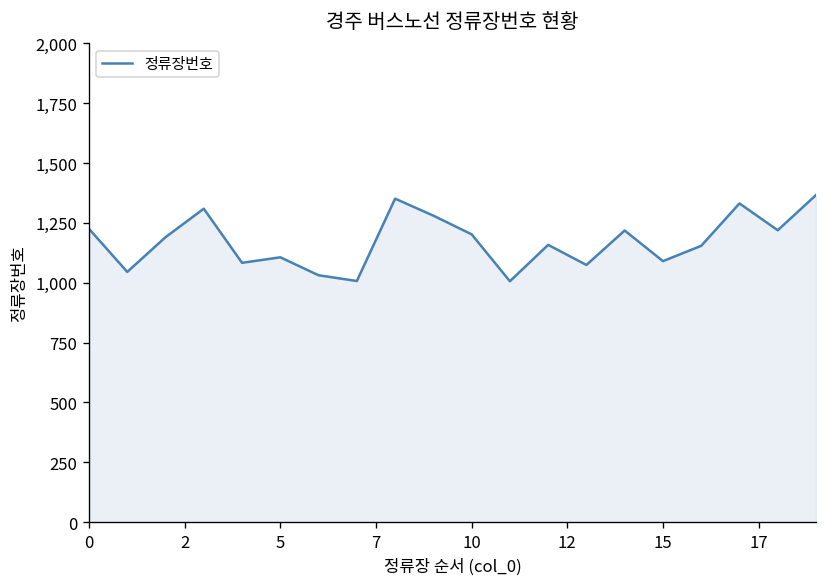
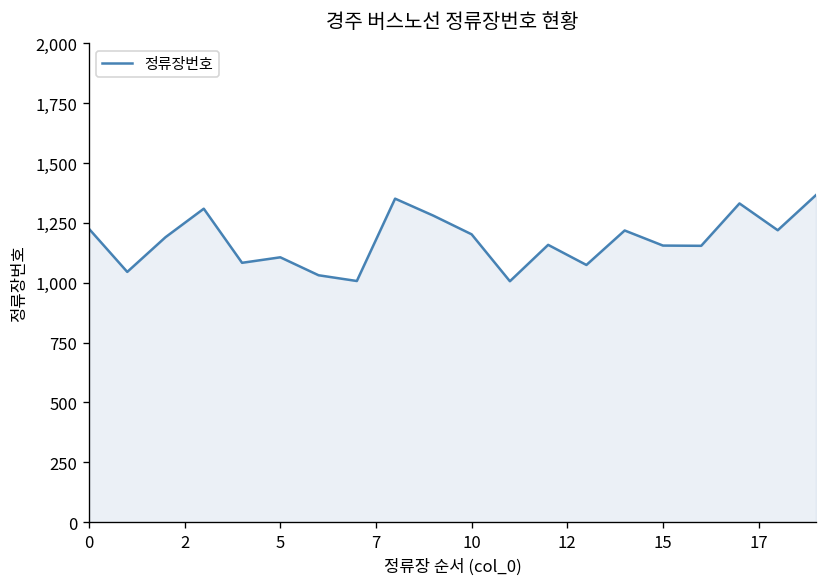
  {
    "0": "1,230",
    "5": "1,110",
    "10": "1,200",
-   "15": "1,090"
+   "15": "1,160"
  }
